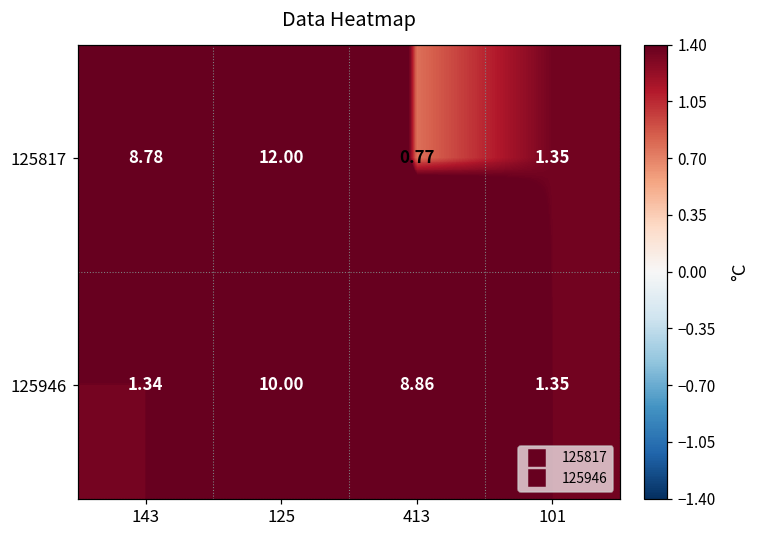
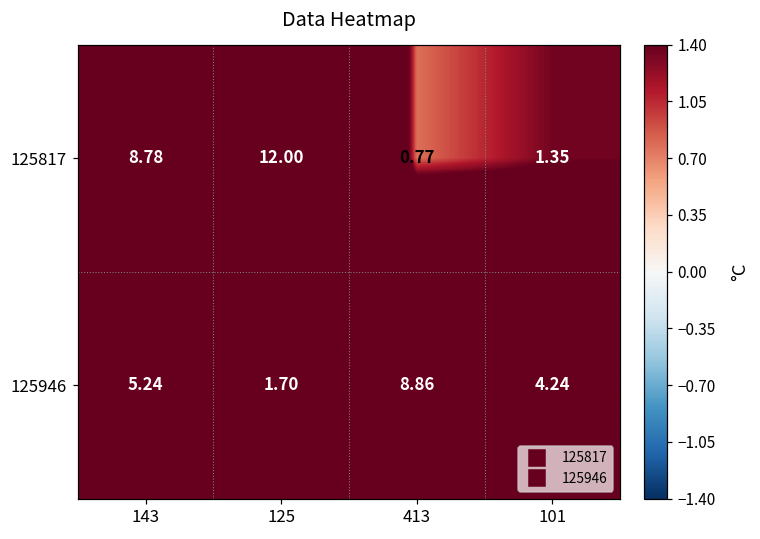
  {
    "125817": {
      "143": 8.78,
      "125": 12.00,
      "413": 0.77,
      "101": 1.35
    },
    "125946": {
-     "143": 1.34,
-     "125": 10.00,
+     "143": 5.24,
+     "125": 1.70,
      "413": 8.86,
-     "101": 1.35
+     "101": 4.24
    }
  }
